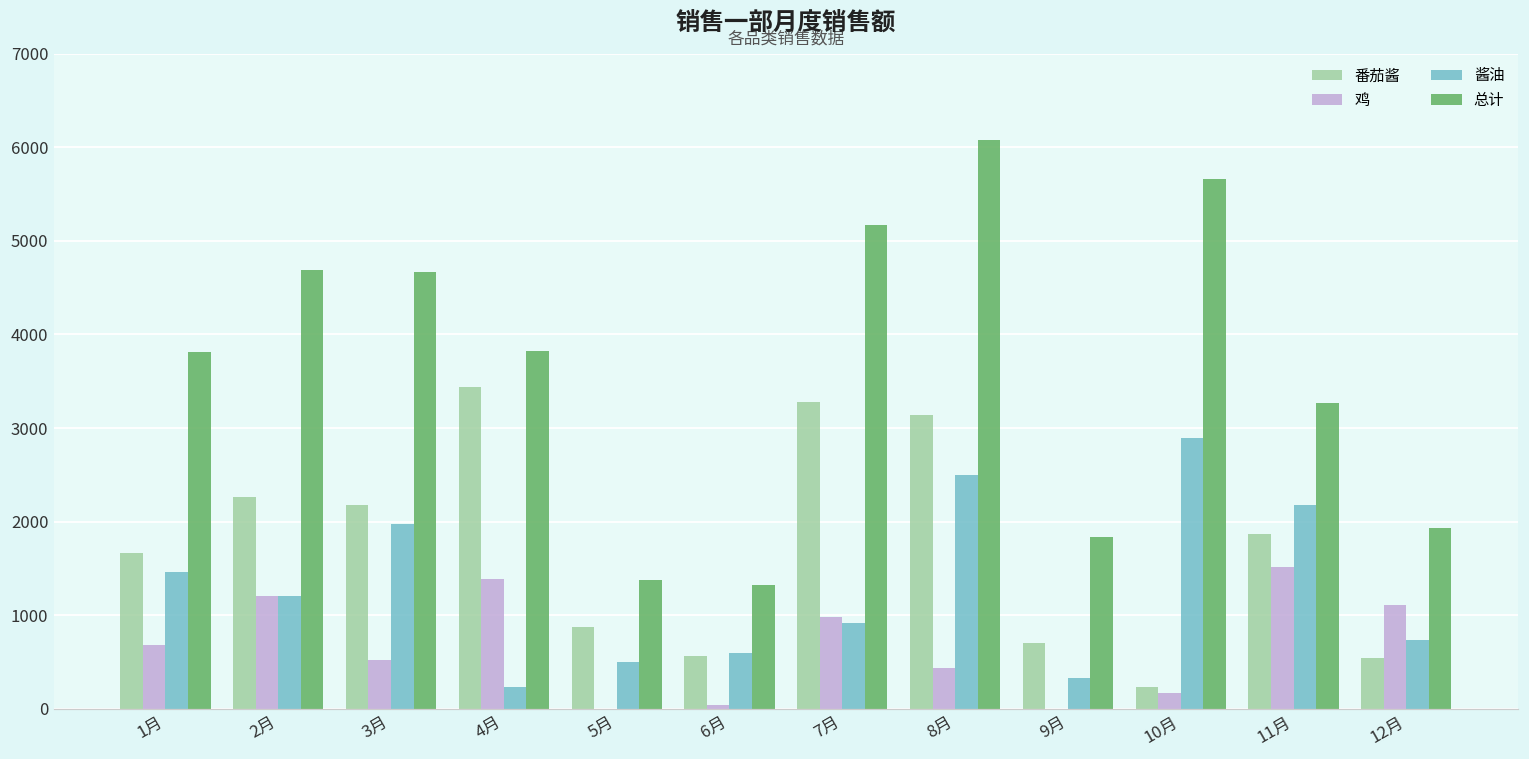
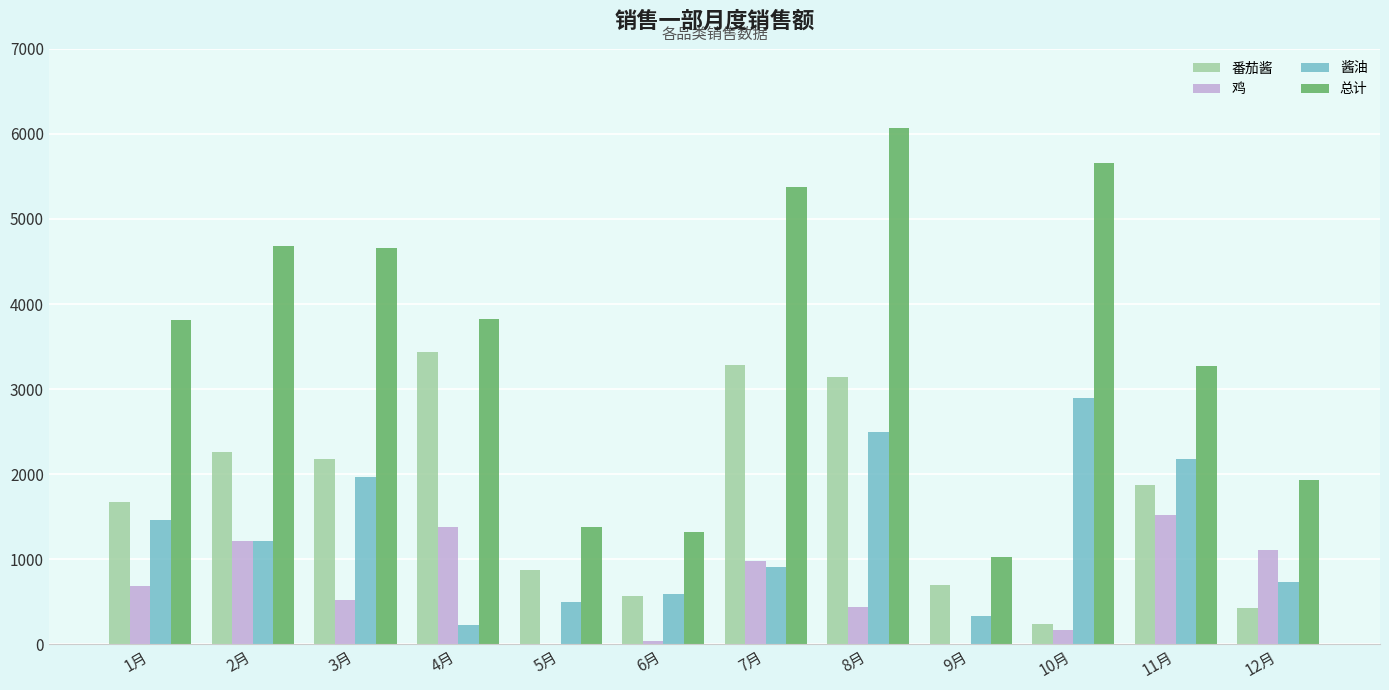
  {
    "番茄酱": {
      "1月": 1700,
      "2月": 2300,
      "3月": 2200,
      "4月": 3400,
      "5月": 900,
      "6月": 600,
      "7月": 3300,
      "8月": 3100,
      "9月": 700,
      "10月": 200,
      "11月": 1900,
-     "12月": 500
+     "12月": 400
    },
    "鸡": {
      "1月": 700,
      "2月": 1200,
      "3月": 500,
      "4月": 1400,
      "5月": 0,
      "6月": 0,
      "7月": 1000,
      "8月": 400,
      "9月": 0,
      "10月": 200,
      "11月": 1500,
      "12月": 1100
    },
    "酱油": {
      "1月": 1500,
      "2月": 1200,
      "3月": 2000,
      "4月": 200,
      "5月": 500,
      "6月": 600,
      "7月": 900,
      "8月": 2500,
      "9月": 300,
      "10月": 2900,
      "11月": 2200,
      "12月": 700
    },
    "总计": {
      "1月": 3800,
      "2月": 4700,
      "3月": 4700,
      "4月": 3800,
      "5月": 1400,
      "6月": 1300,
-     "7月": 5200,
+     "7月": 5400,
      "8月": 6100,
-     "9月": 1800,
+     "9月": 1000,
      "10月": 5700,
      "11月": 3300,
      "12月": 1900
    }
  }
